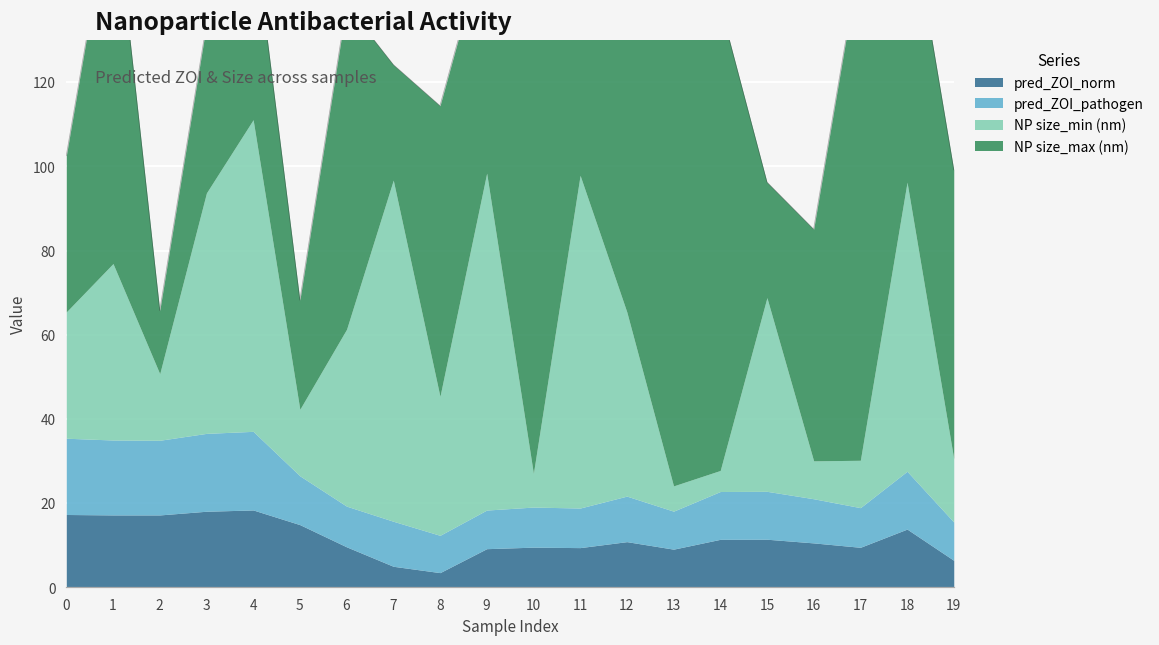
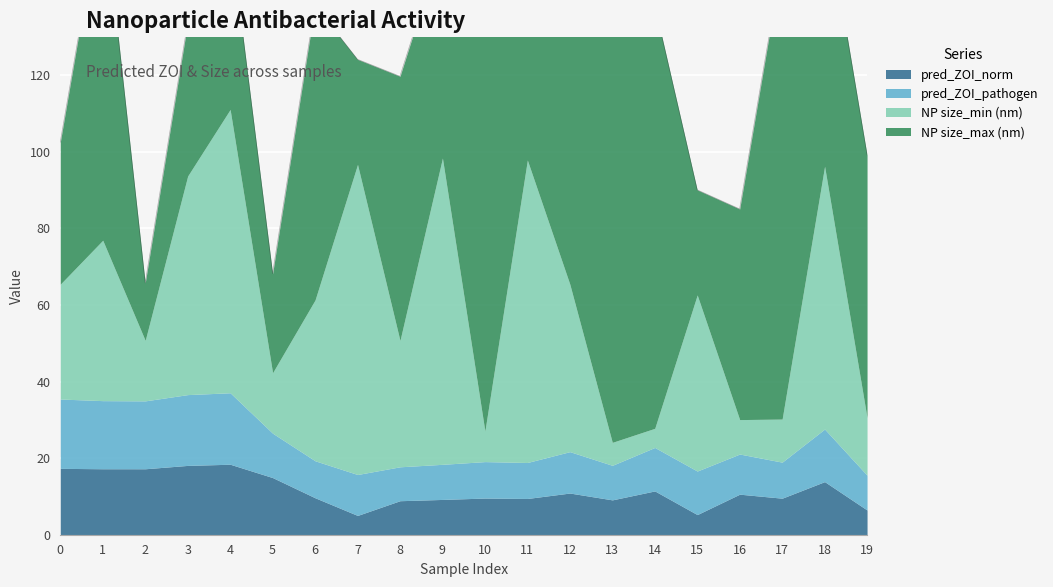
  {
    "pred_ZOI_norm": {
      "0": 17,
      "1": 17,
      "2": 17,
      "3": 18,
      "4": 18,
      "5": 15,
      "6": 10,
      "7": 5,
-     "8": 4,
+     "8": 9,
      "9": 9,
      "10": 10,
      "11": 9,
      "12": 11,
      "13": 9,
      "14": 11,
-     "15": 11,
+     "15": 5,
      "16": 11,
      "17": 10,
      "18": 14,
      "19": 6
    },
    "NP size_max (nm)": {
      "0": 37,
      "2": 15,
      "5": 26,
      "7": 27,
      "8": 69,
      "15": 27,
      "16": 55,
      "19": 69
    }
  }
